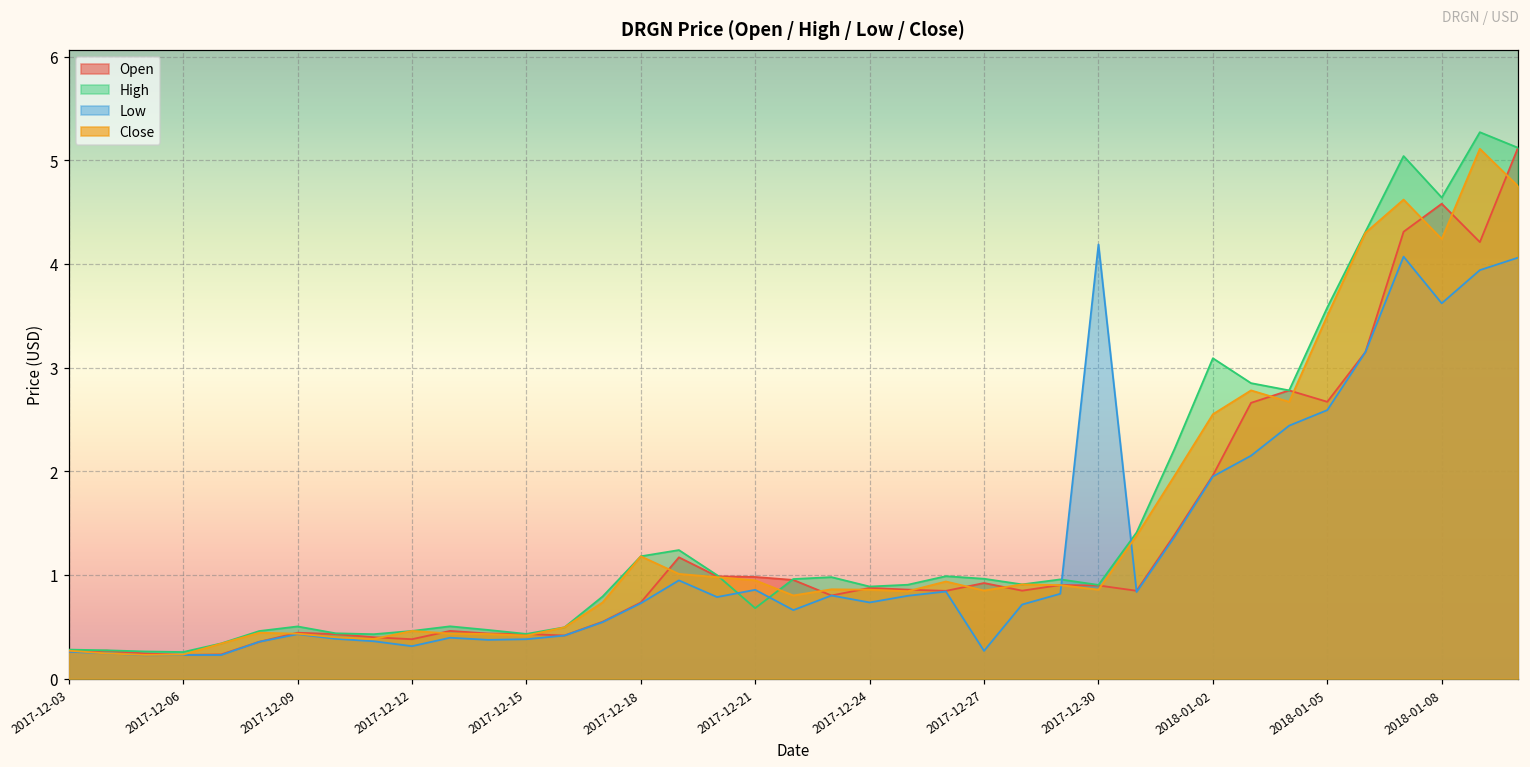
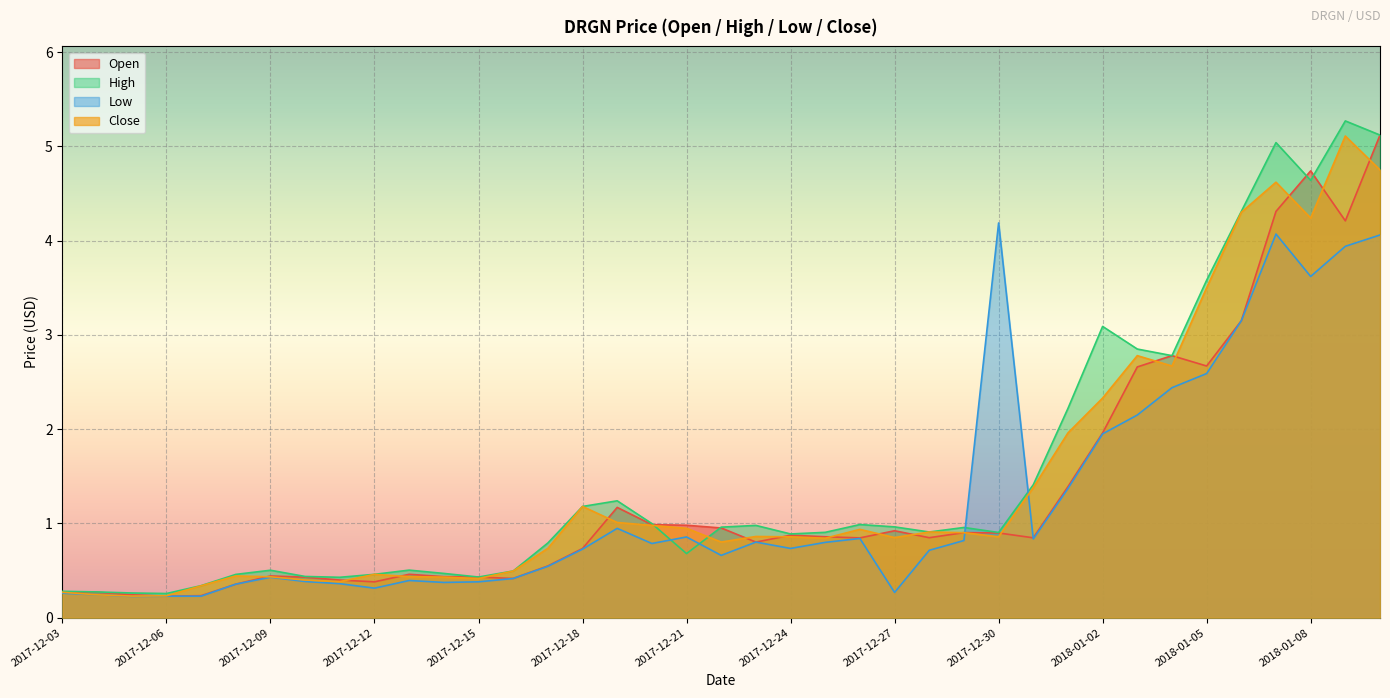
  {
    "Open": {
      "2017-12-12": 0.4,
      "2017-12-21": 1.0,
      "2017-12-27": 0.9,
      "2018-01-05": 2.7,
-     "2018-01-08": 4.6
+     "2018-01-08": 4.7
    },
    "High": {
      "2017-12-09": 0.5,
      "2017-12-21": 0.7,
      "2017-12-27": 1.0,
      "2018-01-02": 3.1,
      "2018-01-05": 3.6,
      "2018-01-08": 4.6
    },
    "Low": {
      "2017-12-12": 0.3,
      "2017-12-15": 0.4,
      "2017-12-21": 0.9,
      "2017-12-24": 0.7,
      "2017-12-27": 0.3,
      "2017-12-30": 4.2,
      "2018-01-05": 2.6,
      "2018-01-08": 3.6
    },
    "Close": {
      "2017-12-21": 0.9,
      "2017-12-27": 0.9,
      "2017-12-30": 0.9,
-     "2018-01-02": 2.6,
+     "2018-01-02": 2.3,
      "2018-01-05": 3.5,
      "2018-01-08": 4.2
    }
  }
